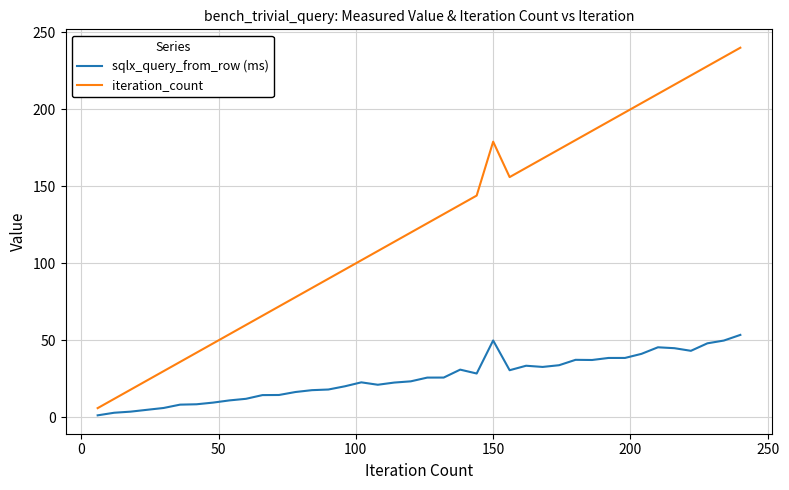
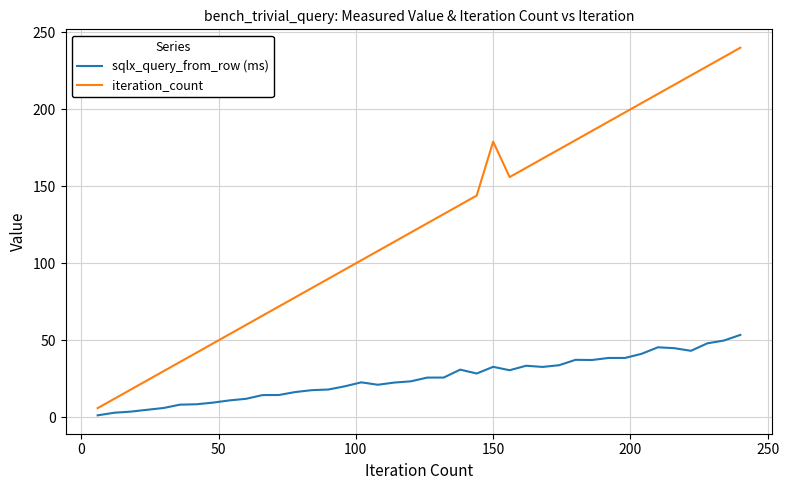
  {
    "sqlx_query_from_row (ms)": {
-     "150": 50
+     "150": 33
    },
    "iteration_count": {
      "150": 179
    }
  }
